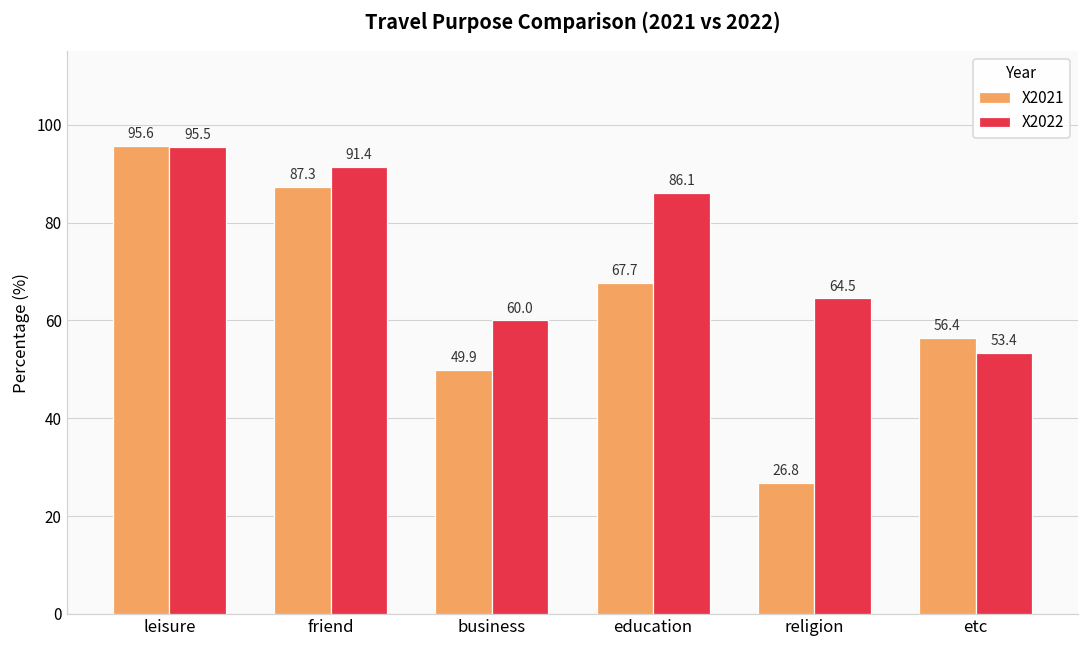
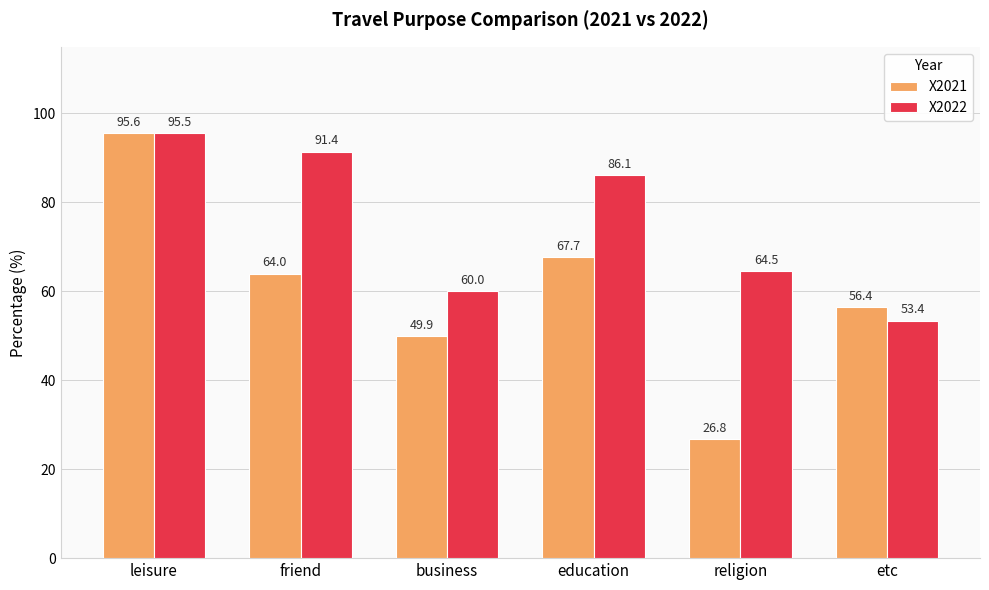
  {
    "X2021": {
      "leisure": 95.6,
-     "friend": 87.3,
+     "friend": 64.0,
      "business": 49.9,
      "education": 67.7,
      "religion": 26.8,
      "etc": 56.4
    },
    "X2022": {
      "leisure": 95.5,
      "friend": 91.4,
      "business": 60.0,
      "education": 86.1,
      "religion": 64.5,
      "etc": 53.4
    }
  }
